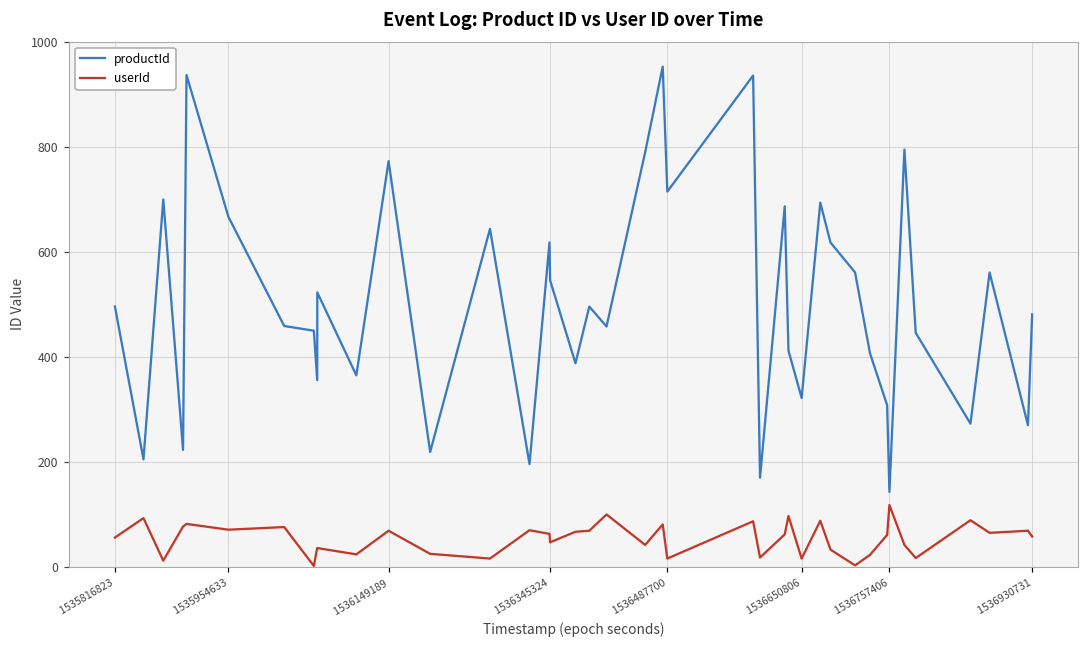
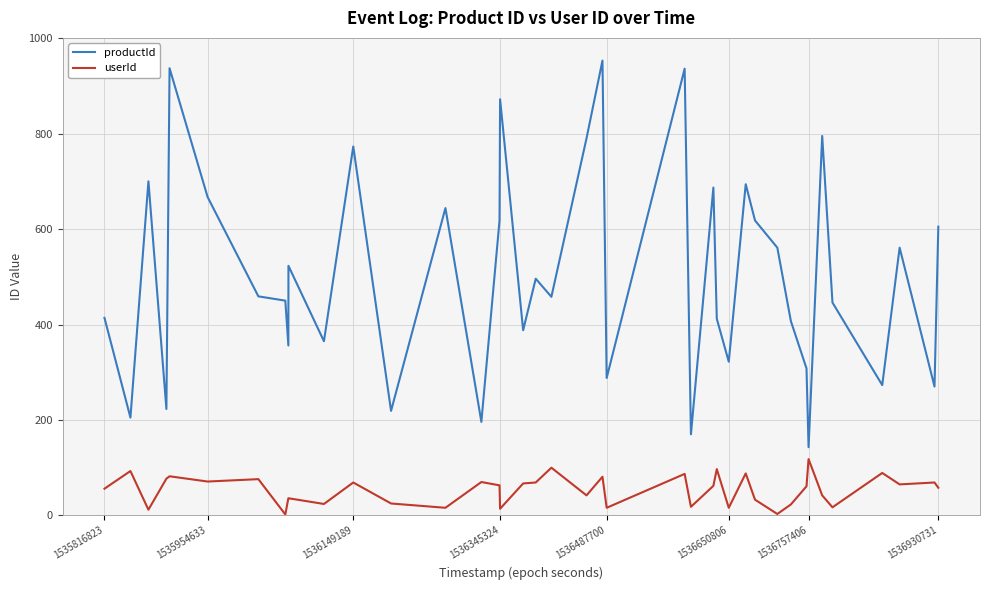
  {
    "productId": {
-     "1535816823": 500,
+     "1535816823": 410,
      "1535954633": 670,
      "1536149189": 770,
-     "1536345324": 550,
-     "1536487700": 720,
+     "1536345324": 870,
+     "1536487700": 290,
      "1536650806": 320,
      "1536757406": 140,
-     "1536930731": 480
+     "1536930731": 610
    },
    "userId": {
      "1535816823": 60,
      "1535954633": 70,
      "1536149189": 70,
-     "1536345324": 50,
+     "1536345324": 10,
      "1536487700": 20,
      "1536650806": 20,
      "1536757406": 120,
      "1536930731": 60
    }
  }
